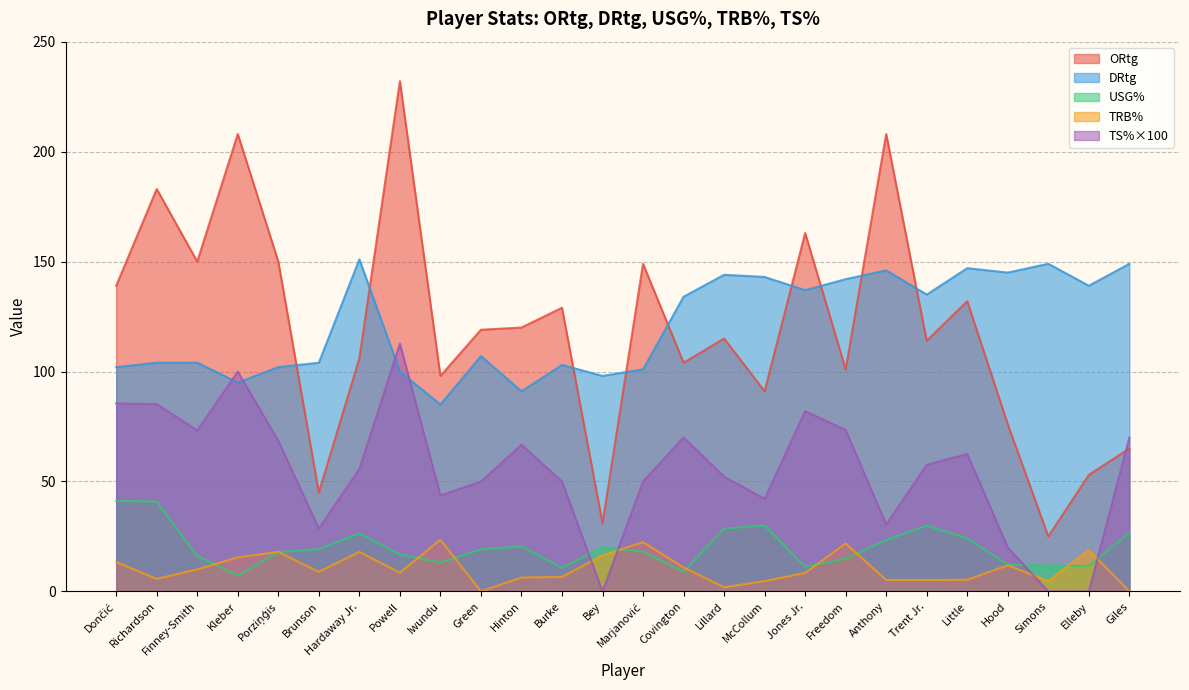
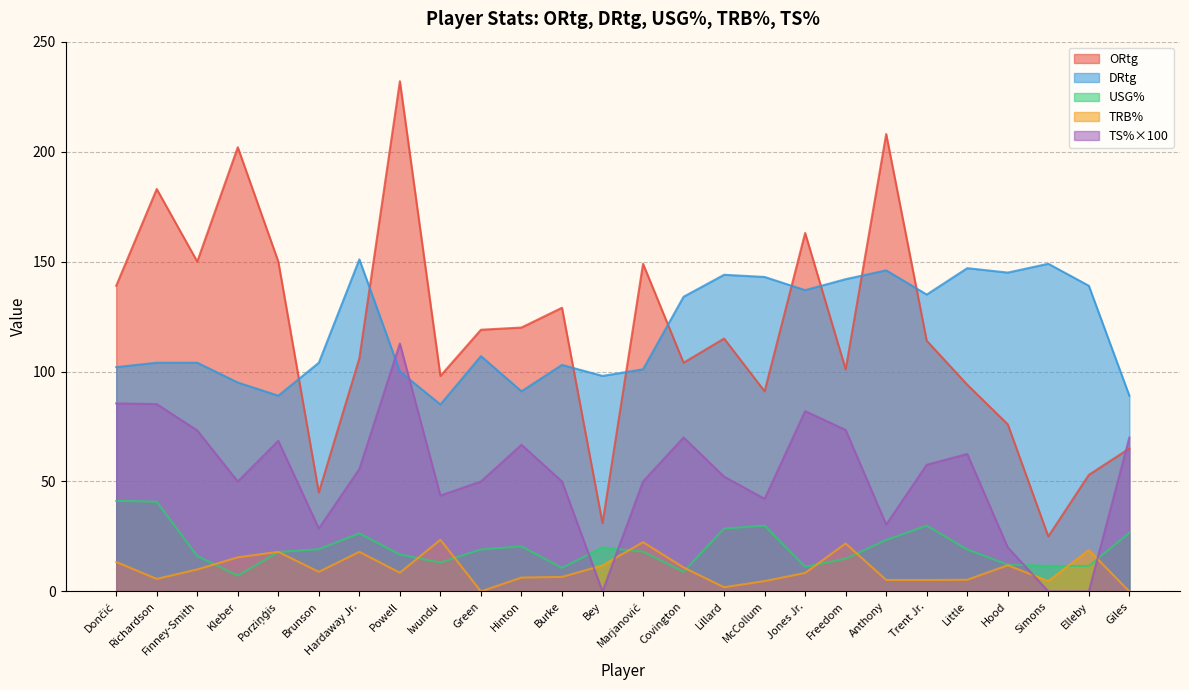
  {
    "ORtg": {
      "Dončić": 139,
      "Richardson": 183,
      "Finney-Smith": 150,
-     "Kleber": 208,
+     "Kleber": 202,
      "Porziņģis": 150,
      "Brunson": 45,
      "Hardaway Jr.": 106,
      "Powell": 232,
      "Iwundu": 98,
      "Green": 119,
      "Hinton": 120,
      "Burke": 129,
      "Bey": 31,
      "Marjanović": 149,
      "Covington": 104,
      "Lillard": 115,
      "McCollum": 91,
      "Jones Jr.": 163,
      "Freedom": 101,
      "Anthony": 208,
      "Trent Jr.": 114,
-     "Little": 132,
+     "Little": 94,
      "Hood": 76,
      "Simons": 25,
      "Elleby": 53,
      "Giles": 65
    },
    "DRtg": {
      "Dončić": 102,
      "Richardson": 104,
      "Finney-Smith": 104,
      "Kleber": 95,
-     "Porziņģis": 102,
+     "Porziņģis": 89,
      "Brunson": 104,
      "Hardaway Jr.": 151,
      "Powell": 100,
      "Iwundu": 85,
      "Green": 107,
      "Hinton": 91,
      "Burke": 103,
      "Bey": 98,
      "Marjanović": 101,
      "Covington": 134,
      "Lillard": 144,
      "McCollum": 143,
      "Jones Jr.": 137,
      "Freedom": 142,
      "Anthony": 146,
      "Trent Jr.": 135,
      "Little": 147,
      "Hood": 145,
      "Simons": 149,
      "Elleby": 139,
-     "Giles": 149
+     "Giles": 89
    },
    "USG%": {
      "Dončić": 41,
      "Richardson": 41,
      "Finney-Smith": 16,
      "Kleber": 7,
      "Brunson": 19,
      "Hardaway Jr.": 26,
      "Powell": 17,
      "Iwundu": 13,
      "Green": 19,
      "Hinton": 21,
      "Burke": 11,
      "Bey": 20,
      "Marjanović": 18,
      "Covington": 9,
      "Lillard": 29,
      "McCollum": 30,
      "Jones Jr.": 11,
      "Freedom": 15,
      "Anthony": 23,
      "Trent Jr.": 30,
-     "Little": 24,
+     "Little": 19,
      "Simons": 12,
      "Elleby": 12,
      "Giles": 27
    },
    "TRB%": {
      "Dončić": 13,
      "Richardson": 6,
      "Finney-Smith": 10,
      "Kleber": 16,
      "Brunson": 9,
      "Hardaway Jr.": 18,
      "Powell": 9,
      "Iwundu": 24,
      "Green": 0,
      "Hinton": 6,
      "Burke": 7,
-     "Bey": 16,
+     "Bey": 12,
      "Marjanović": 22,
      "Covington": 11,
      "Lillard": 2,
      "McCollum": 5,
      "Jones Jr.": 8,
      "Freedom": 22,
      "Anthony": 5,
      "Trent Jr.": 5,
      "Little": 5,
      "Simons": 5,
      "Elleby": 19,
      "Giles": 0
    },
    "TS%×100": {
      "Dončić": 86,
      "Richardson": 85,
      "Finney-Smith": 73,
-     "Kleber": 100,
+     "Kleber": 50,
      "Porziņģis": 69,
      "Brunson": 29,
      "Hardaway Jr.": 56,
      "Powell": 113,
      "Iwundu": 44,
      "Green": 50,
      "Hinton": 67,
      "Burke": 50,
      "Bey": 0,
      "Marjanović": 50,
      "Covington": 70,
      "Lillard": 52,
      "McCollum": 42,
      "Jones Jr.": 82,
      "Freedom": 73,
      "Anthony": 30,
      "Trent Jr.": 58,
      "Little": 63,
      "Hood": 20,
      "Simons": 0,
      "Elleby": 0,
      "Giles": 70
    }
  }
